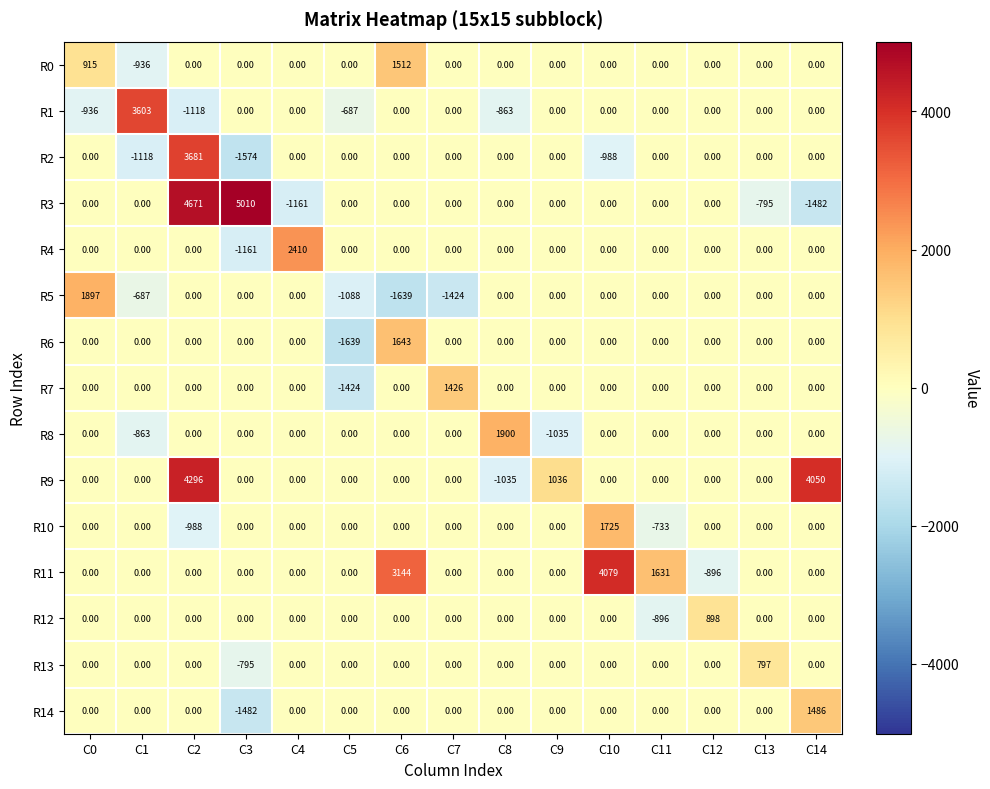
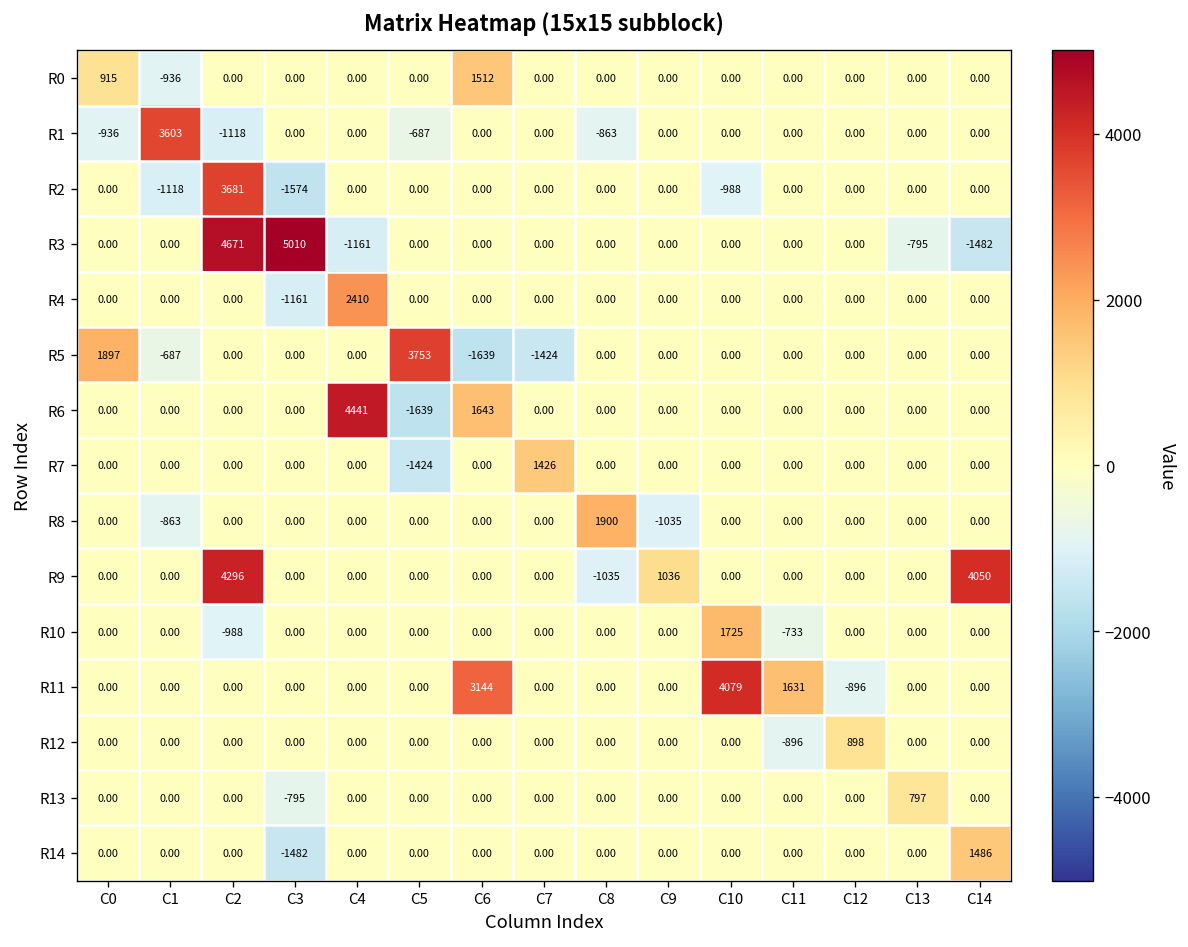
  {
    "R5": {
      "C0": 1897,
      "C1": -687,
      "C2": 0.00,
      "C3": 0.00,
      "C4": 0.00,
-     "C5": -1088,
+     "C5": 3753,
      "C6": -1639,
      "C7": -1424,
      "C8": 0.00,
      "C9": 0.00,
      "C10": 0.00,
      "C11": 0.00,
      "C12": 0.00,
      "C13": 0.00,
      "C14": 0.00
    },
    "R6": {
      "C0": 0.00,
      "C1": 0.00,
      "C2": 0.00,
      "C3": 0.00,
-     "C4": 0.00,
+     "C4": 4441,
      "C5": -1639,
      "C6": 1643,
      "C7": 0.00,
      "C8": 0.00,
      "C9": 0.00,
      "C10": 0.00,
      "C11": 0.00,
      "C12": 0.00,
      "C13": 0.00,
      "C14": 0.00
    }
  }
